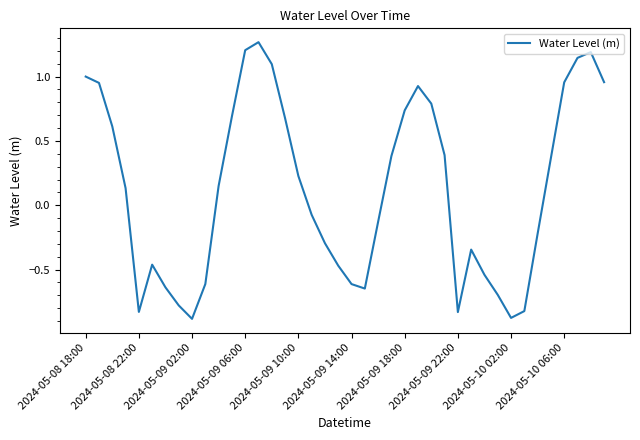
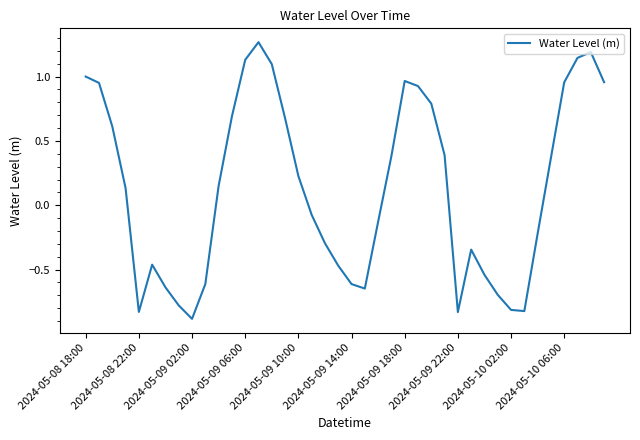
  {
    "2024-05-08 18:00": 1.00,
    "2024-05-08 22:00": -0.83,
    "2024-05-09 02:00": -0.88,
-   "2024-05-09 06:00": 1.21,
+   "2024-05-09 06:00": 1.13,
    "2024-05-09 10:00": 0.23,
    "2024-05-09 14:00": -0.61,
-   "2024-05-09 18:00": 0.74,
+   "2024-05-09 18:00": 0.97,
    "2024-05-09 22:00": -0.83,
-   "2024-05-10 02:00": -0.88,
+   "2024-05-10 02:00": -0.81,
    "2024-05-10 06:00": 0.96
  }
